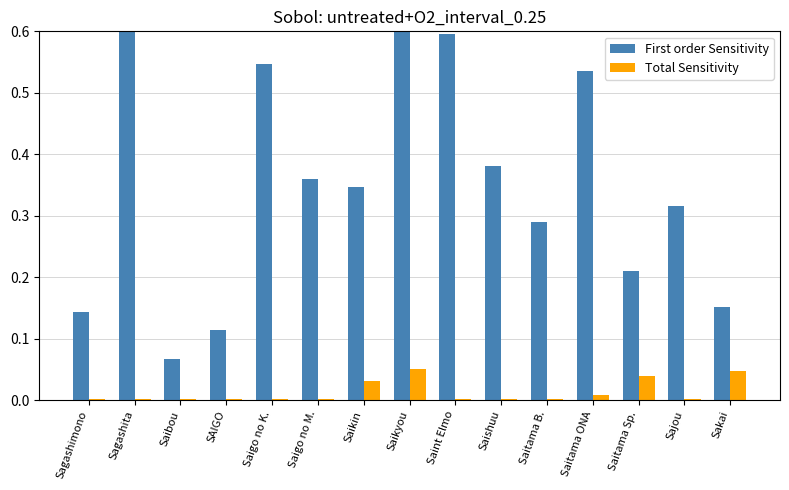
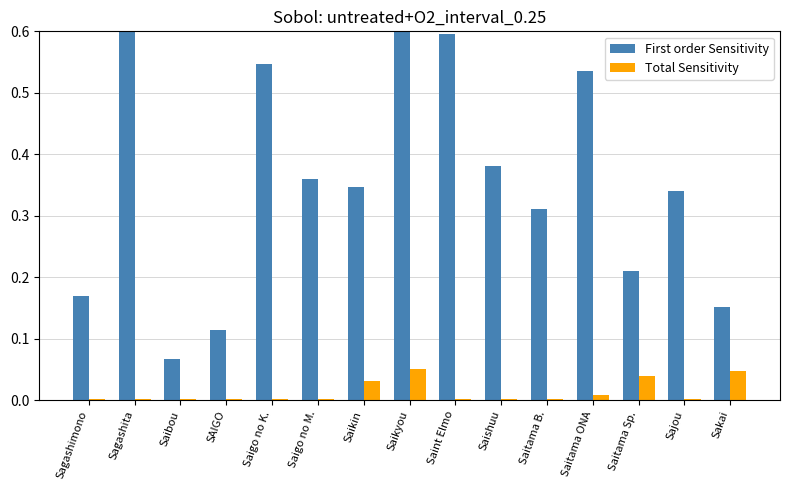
  {
    "First order Sensitivity": {
-     "Sagashimono": 0.14,
+     "Sagashimono": 0.17,
      "Saibou": 0.07,
      "SAIGO": 0.11,
      "Saigo no K.": 0.55,
      "Saigo no M.": 0.36,
      "Saikin": 0.35,
      "Saint Elmo": 0.59,
      "Saishuu": 0.38,
-     "Saitama B.": 0.29,
+     "Saitama B.": 0.31,
      "Saitama ONA": 0.54,
      "Saitama Sp.": 0.21,
-     "Sajou": 0.32,
+     "Sajou": 0.34,
      "Sakai": 0.15
    },
    "Total Sensitivity": {
      "Saikin": 0.03,
      "Saikyou": 0.05,
      "Saitama ONA": 0.01,
      "Saitama Sp.": 0.04,
      "Sakai": 0.05
    }
  }
